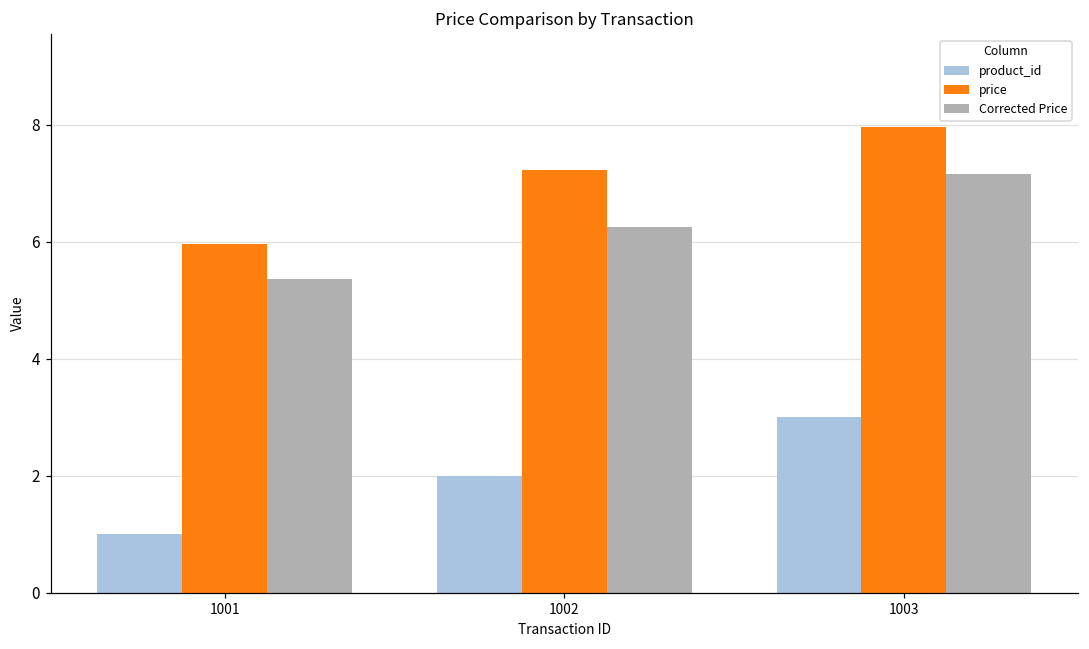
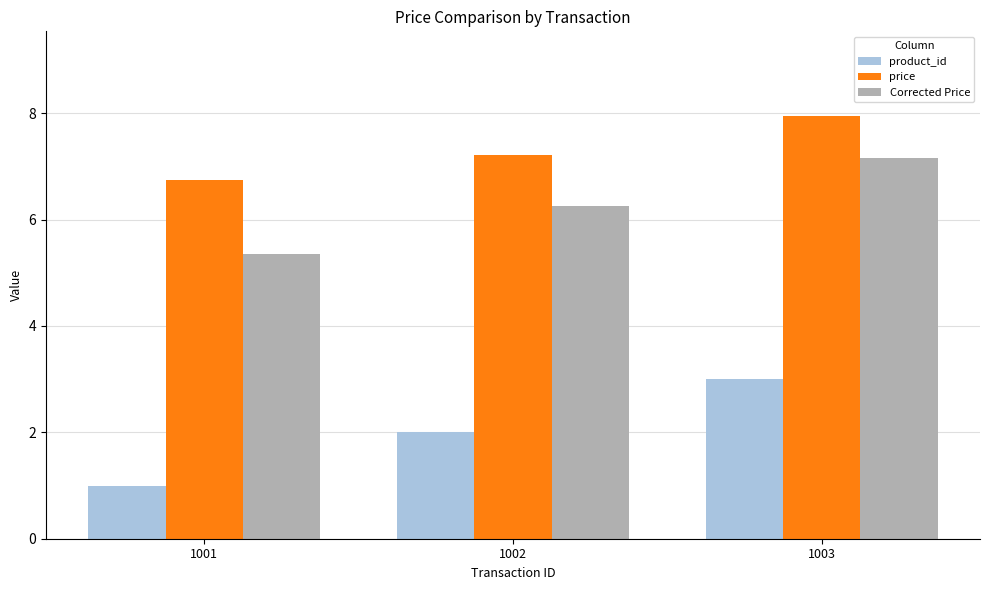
  {
    "price": {
-     "1001": 6.0,
+     "1001": 6.8,
      "1002": 7.2,
      "1003": 8.0
    }
  }
